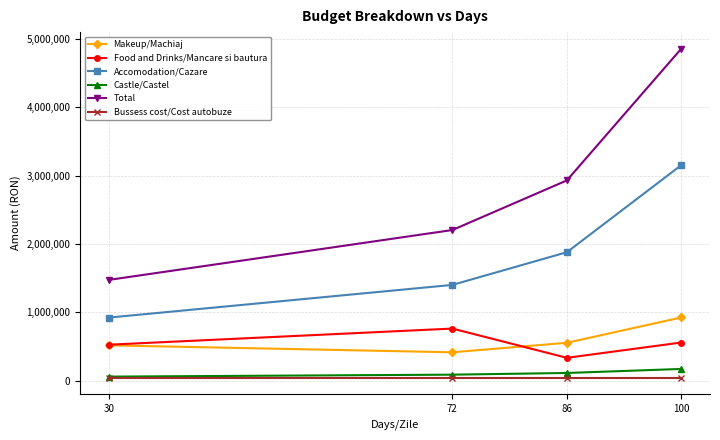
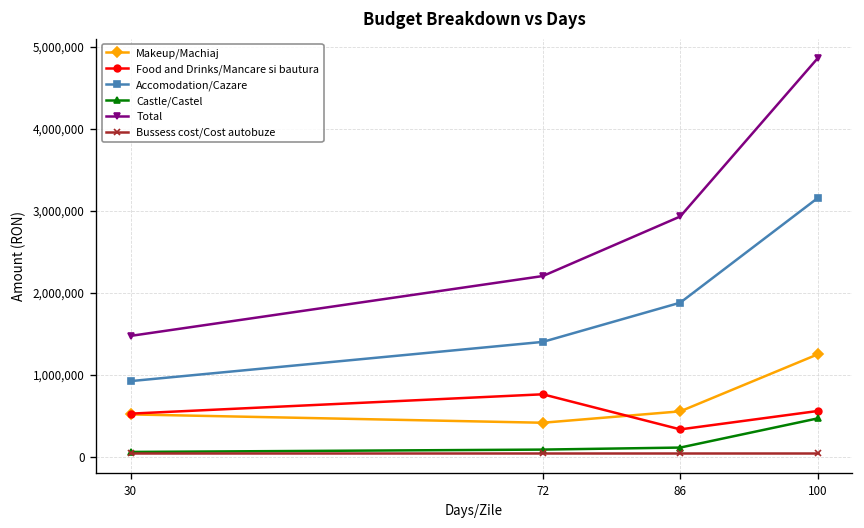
  {
    "Makeup/Machiaj": {
      "72": "400,000",
      "86": "600,000",
-     "100": "900,000"
+     "100": "1,300,000"
    },
    "Food and Drinks/Mancare si bautura": {
      "72": "800,000",
      "86": "300,000",
      "100": "600,000"
    },
    "Accomodation/Cazare": {
      "30": "900,000",
      "72": "1,400,000",
      "86": "1,900,000",
      "100": "3,200,000"
    },
    "Castle/Castel": {
      "72": "100,000",
      "86": "100,000",
-     "100": "200,000"
+     "100": "500,000"
    },
    "Total": {
      "30": "1,500,000",
      "72": "2,200,000",
      "86": "2,900,000",
      "100": "4,900,000"
    },
    "Bussess cost/Cost autobuze": {
      "72": "0",
      "86": "0",
      "100": "0"
    }
  }
